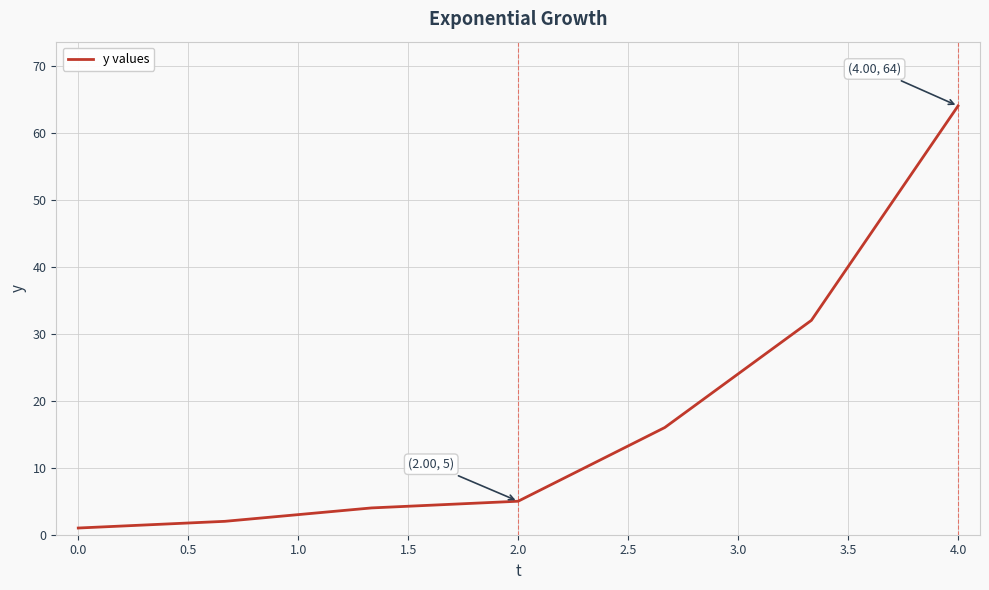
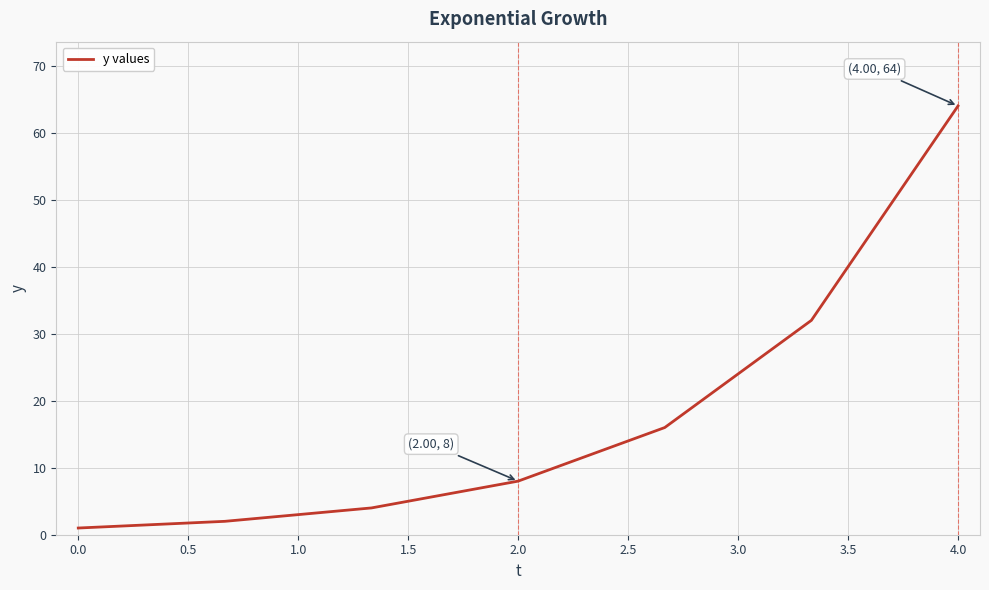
  {
-   "2.0": 5
+   "2.0": 8
  }
